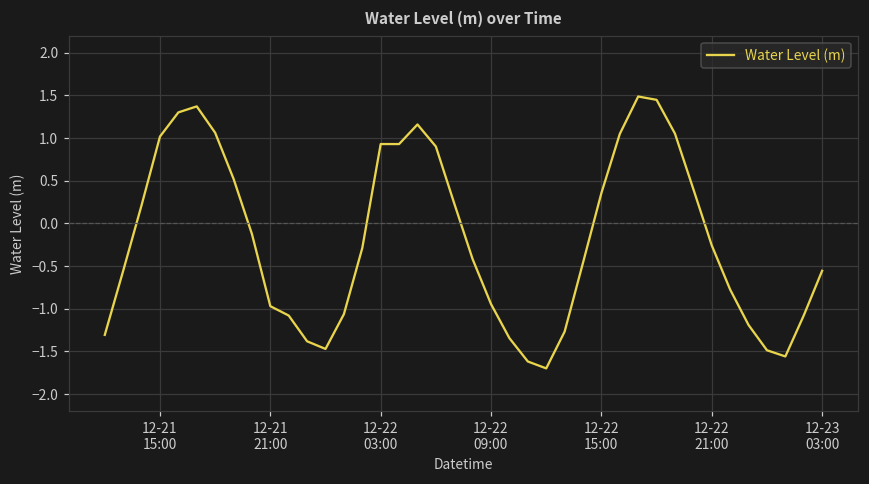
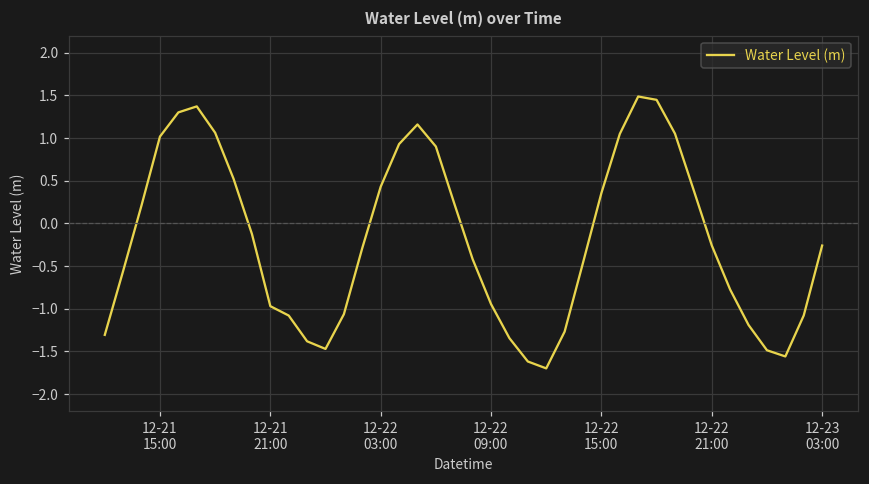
  {
    "12-21 15:00": 1.0,
    "12-21 21:00": -1.0,
-   "12-22 03:00": 0.9,
+   "12-22 03:00": 0.4,
    "12-22 09:00": -0.9,
    "12-22 15:00": 0.4,
    "12-22 21:00": -0.3,
-   "12-23 03:00": -0.6
+   "12-23 03:00": -0.3
  }
